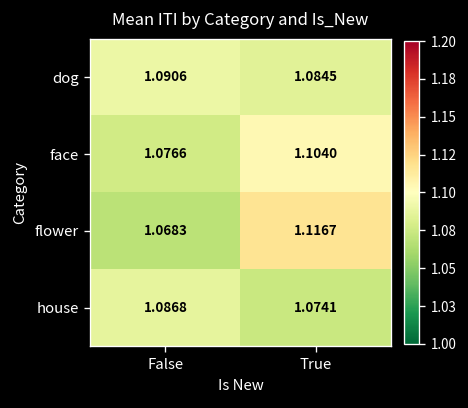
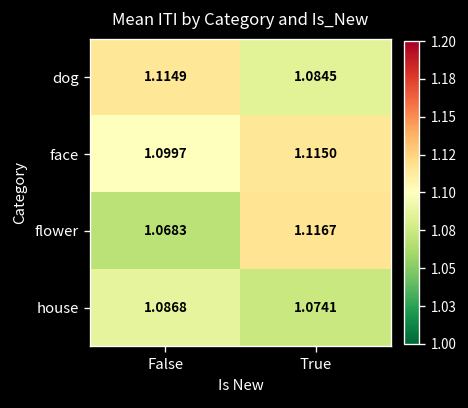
  {
    "dog": {
-     "False": 1.0906,
+     "False": 1.1149,
      "True": 1.0845
    },
    "face": {
-     "False": 1.0766,
-     "True": 1.1040
+     "False": 1.0997,
+     "True": 1.1150
    },
    "flower": {
      "False": 1.0683,
      "True": 1.1167
    },
    "house": {
      "False": 1.0868,
      "True": 1.0741
    }
  }
